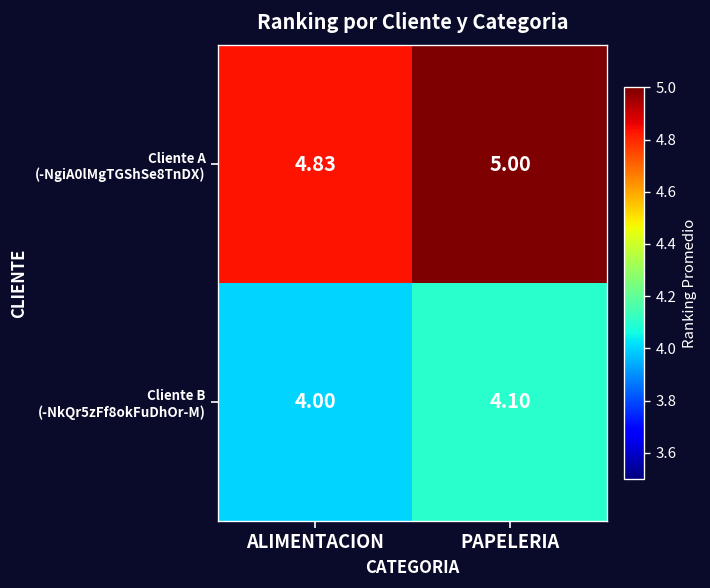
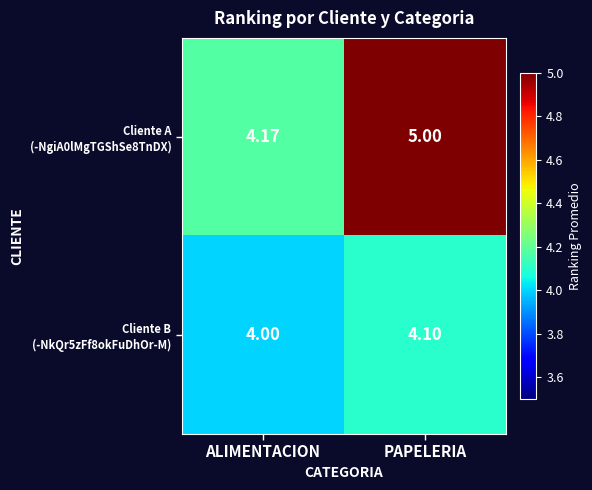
  {
    "Cliente A (-NgiA0lMgTGShSe8TnDX)": {
-     "ALIMENTACION": 4.83,
+     "ALIMENTACION": 4.17,
      "PAPELERIA": 5.00
    },
    "Cliente B (-NkQr5zFf8okFuDhOr-M)": {
      "ALIMENTACION": 4.00,
      "PAPELERIA": 4.10
    }
  }
